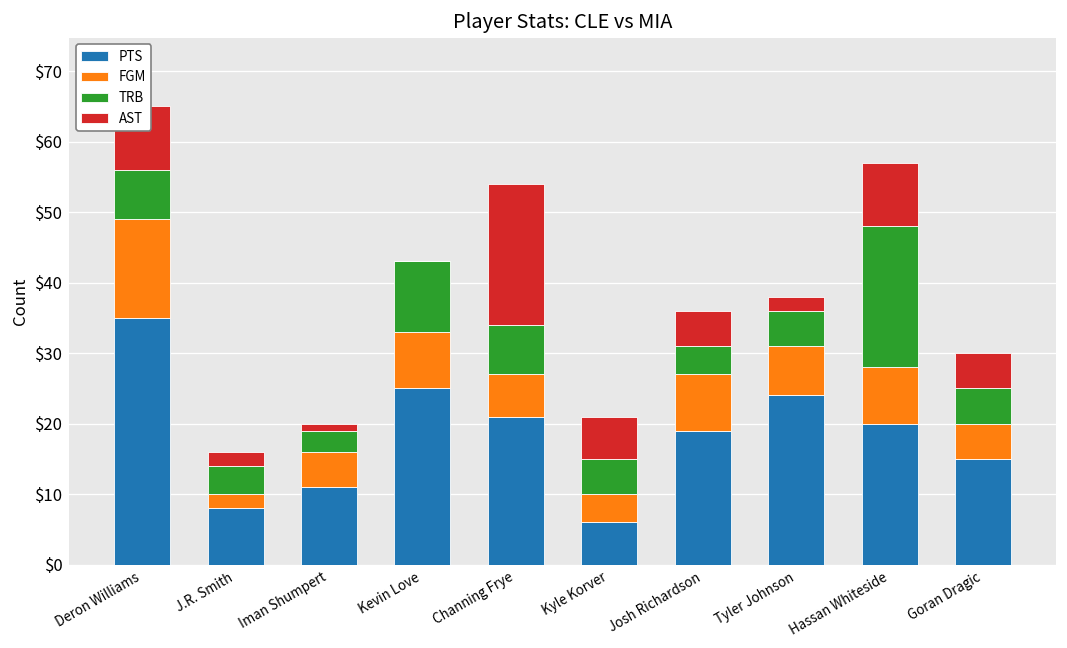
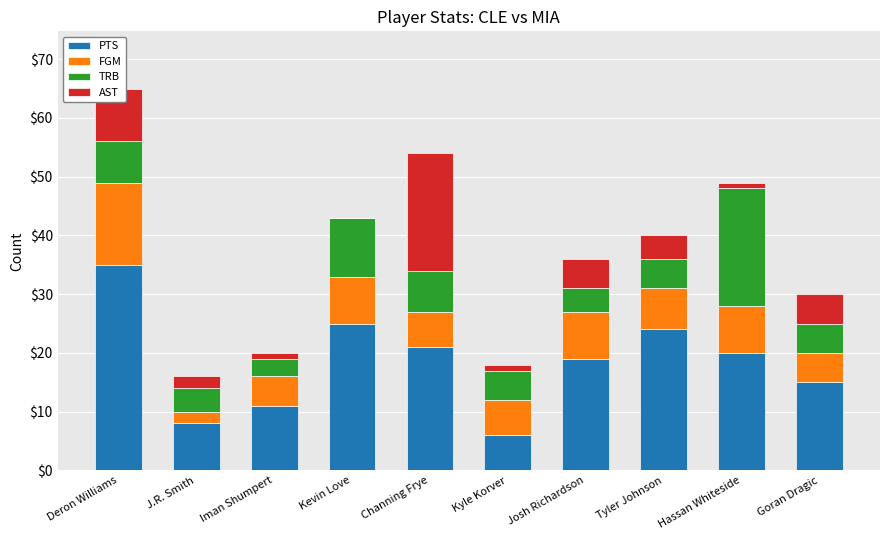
  {
    "PTS": {
      "Deron Williams": "$35",
      "J.R. Smith": "$8",
      "Iman Shumpert": "$11",
      "Kevin Love": "$25",
      "Channing Frye": "$21",
      "Kyle Korver": "$6",
      "Josh Richardson": "$19",
      "Tyler Johnson": "$24",
      "Hassan Whiteside": "$20",
      "Goran Dragic": "$15"
    },
    "FGM": {
      "Deron Williams": "$14",
      "J.R. Smith": "$2",
      "Iman Shumpert": "$5",
      "Kevin Love": "$8",
      "Channing Frye": "$6",
-     "Kyle Korver": "$4",
+     "Kyle Korver": "$6",
      "Josh Richardson": "$8",
      "Tyler Johnson": "$7",
      "Hassan Whiteside": "$8",
      "Goran Dragic": "$5"
    },
    "TRB": {
      "Deron Williams": "$7",
      "J.R. Smith": "$4",
      "Iman Shumpert": "$3",
      "Kevin Love": "$10",
      "Channing Frye": "$7",
      "Kyle Korver": "$5",
      "Josh Richardson": "$4",
      "Tyler Johnson": "$5",
      "Hassan Whiteside": "$20",
      "Goran Dragic": "$5"
    },
    "AST": {
      "J.R. Smith": "$2",
      "Iman Shumpert": "$1",
      "Kevin Love": "$0",
      "Channing Frye": "$20",
-     "Kyle Korver": "$6",
+     "Kyle Korver": "$1",
      "Josh Richardson": "$5",
-     "Tyler Johnson": "$2",
-     "Hassan Whiteside": "$9",
+     "Tyler Johnson": "$4",
+     "Hassan Whiteside": "$1",
      "Goran Dragic": "$5"
    }
  }
